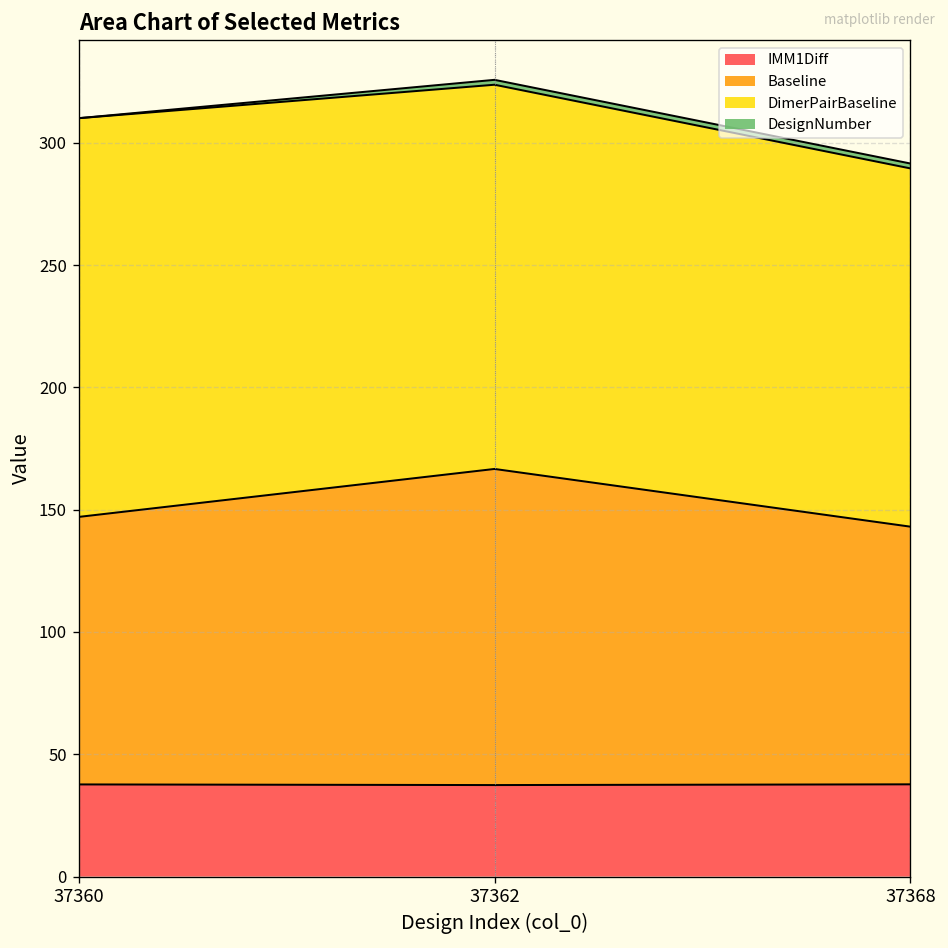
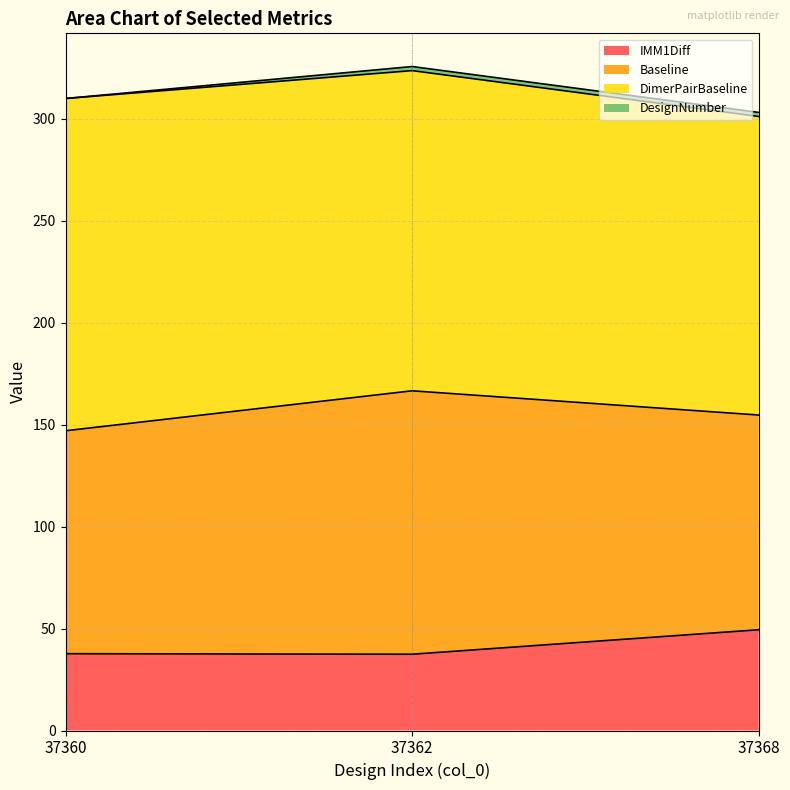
  {
    "IMM1Diff": {
      "37360": 38,
      "37362": 37,
-     "37368": 38
+     "37368": 49
    },
    "Baseline": {
      "37360": 109,
      "37362": 129,
      "37368": 105
    },
    "DimerPairBaseline": {
      "37362": 157,
      "37368": 146
    },
    "DesignNumber": {
      "37362": 2,
      "37368": 2
    }
  }
